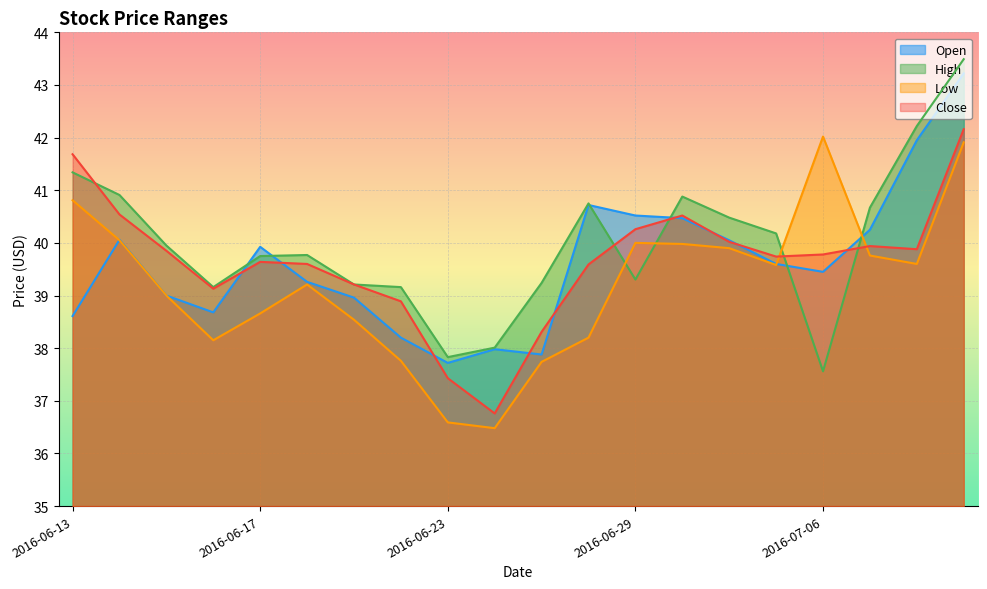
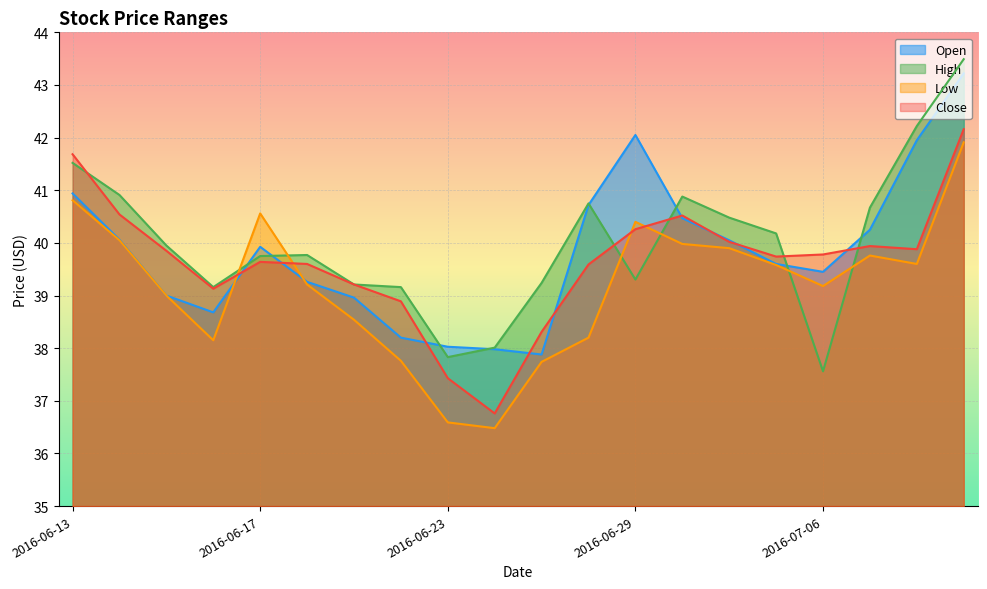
  {
    "Open": {
-     "2016-06-13": 38.6,
+     "2016-06-13": 40.9,
      "2016-06-17": 39.9,
-     "2016-06-23": 37.7,
-     "2016-06-29": 40.5,
+     "2016-06-23": 38.0,
+     "2016-06-29": 42.1,
      "2016-07-06": 39.5
    },
    "High": {
-     "2016-06-13": 41.3,
+     "2016-06-13": 41.5,
      "2016-06-17": 39.8,
      "2016-06-23": 37.8,
      "2016-06-29": 39.3,
      "2016-07-06": 37.6
    },
    "Low": {
      "2016-06-13": 40.8,
-     "2016-06-17": 38.7,
+     "2016-06-17": 40.6,
      "2016-06-23": 36.6,
-     "2016-06-29": 40.0,
-     "2016-07-06": 42.0
+     "2016-06-29": 40.4,
+     "2016-07-06": 39.2
    },
    "Close": {
      "2016-06-13": 41.7,
      "2016-06-17": 39.6,
      "2016-06-23": 37.4,
      "2016-06-29": 40.3,
      "2016-07-06": 39.8
    }
  }
